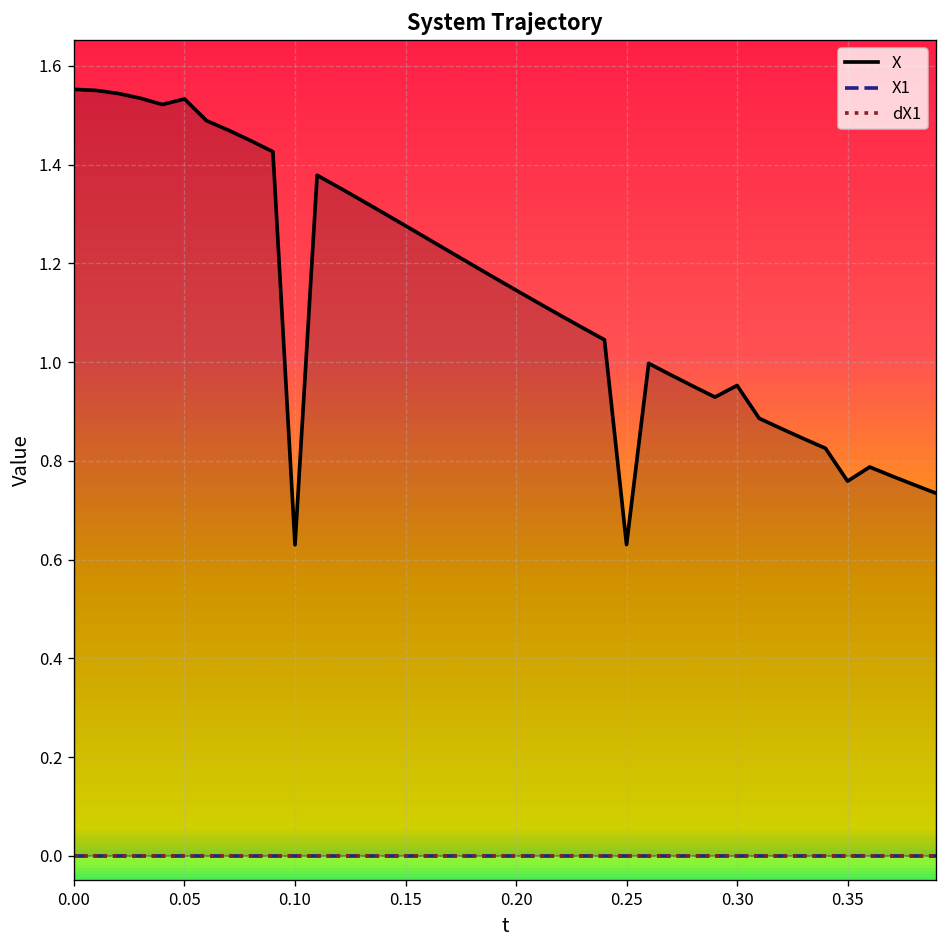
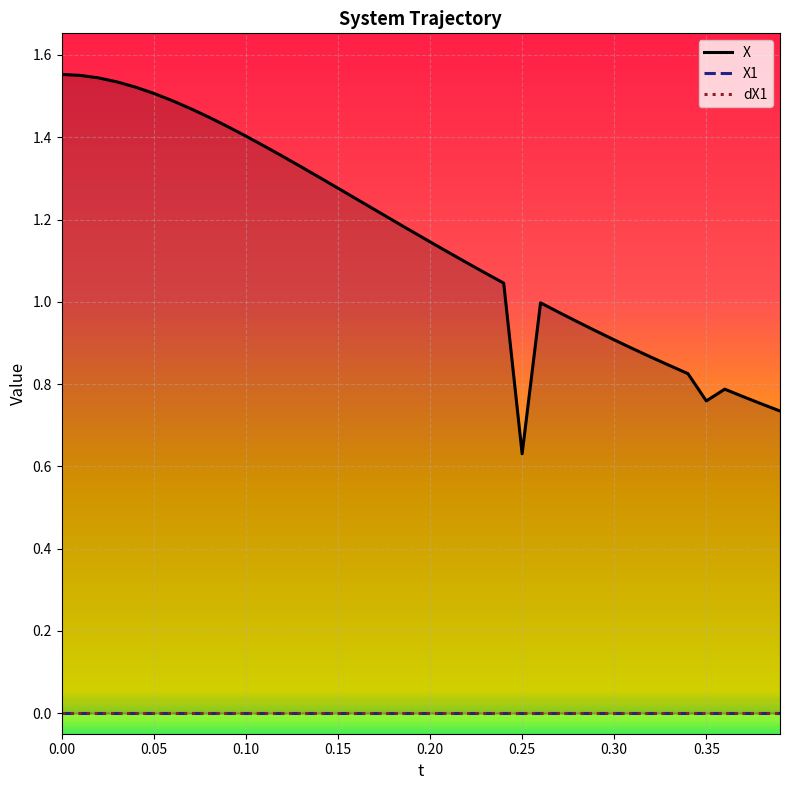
  {
    "X": {
      "0.00": 1.55,
-     "0.05": 1.53,
-     "0.10": 0.63,
+     "0.05": 1.51,
+     "0.10": 1.40,
      "0.15": 1.28,
      "0.20": 1.15,
      "0.25": 0.63,
-     "0.30": 0.95,
+     "0.30": 0.91,
      "0.35": 0.76
    },
    "dX1": {
      "0.00": 0.00,
      "0.05": 0.00,
      "0.10": 0.00,
      "0.15": 0.00,
      "0.20": 0.00,
      "0.25": 0.00,
      "0.30": 0.00,
      "0.35": 0.00
    }
  }
